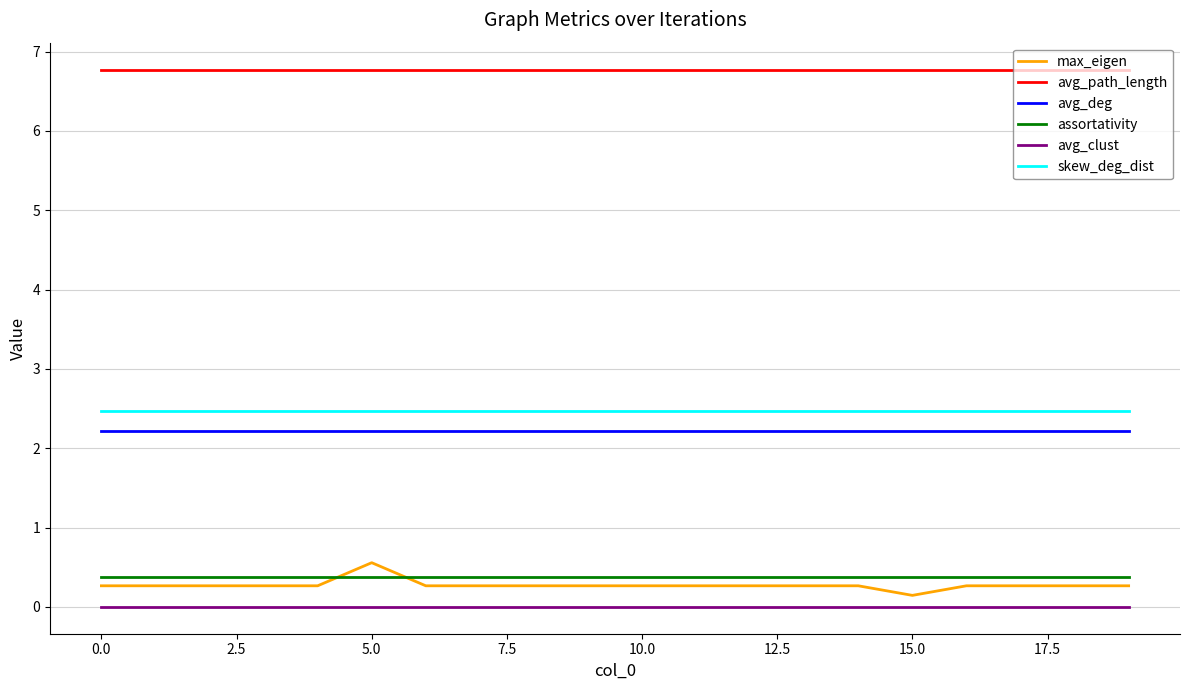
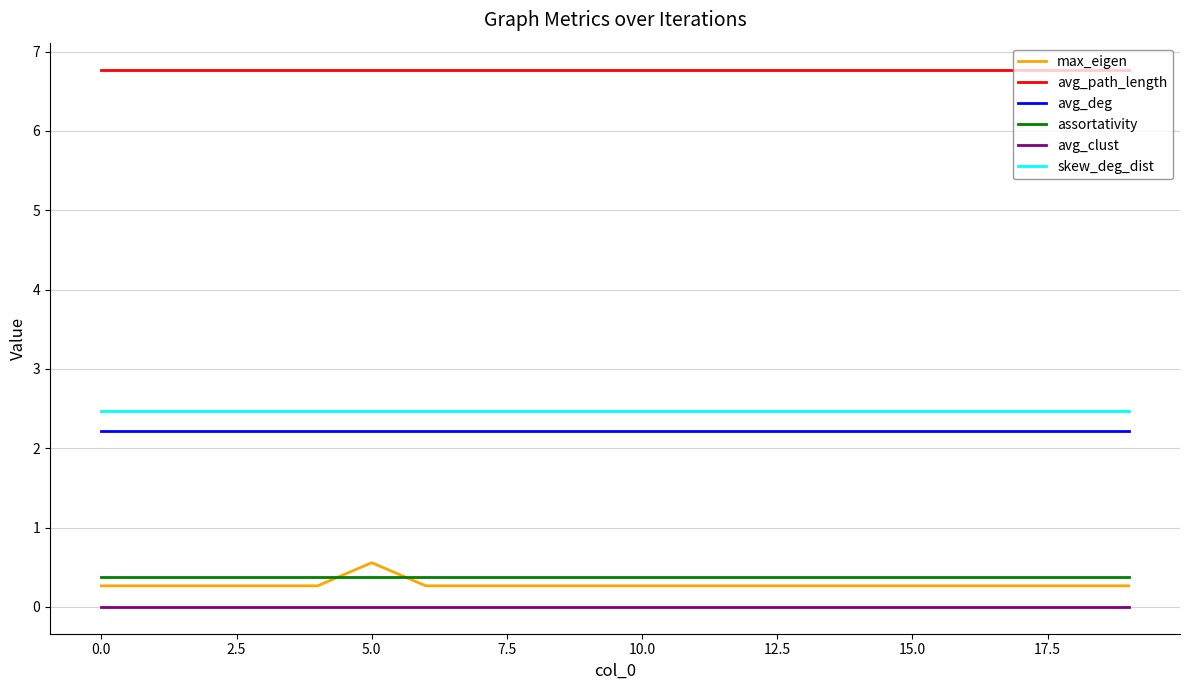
  {
    "max_eigen": {
      "0.0": 0.3,
      "5.0": 0.6,
      "10.0": 0.3,
-     "15.0": 0.1
+     "15.0": 0.3
    },
    "avg_path_length": {
      "0.0": 6.8,
      "5.0": 6.8,
      "10.0": 6.8,
      "15.0": 6.8
    },
    "avg_deg": {
      "0.0": 2.2,
      "5.0": 2.2,
      "10.0": 2.2,
      "15.0": 2.2
    },
    "assortativity": {
      "0.0": 0.4,
      "5.0": 0.4,
      "10.0": 0.4,
      "15.0": 0.4
    },
    "avg_clust": {
      "0.0": 0.0,
      "5.0": 0.0,
      "10.0": 0.0,
      "15.0": 0.0
    },
    "skew_deg_dist": {
      "0.0": 2.5,
      "5.0": 2.5,
      "10.0": 2.5,
      "15.0": 2.5
    }
  }
